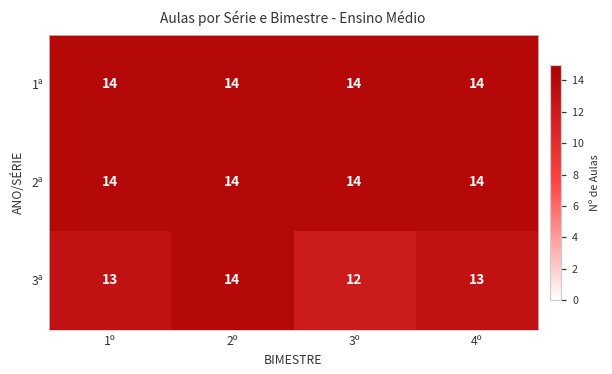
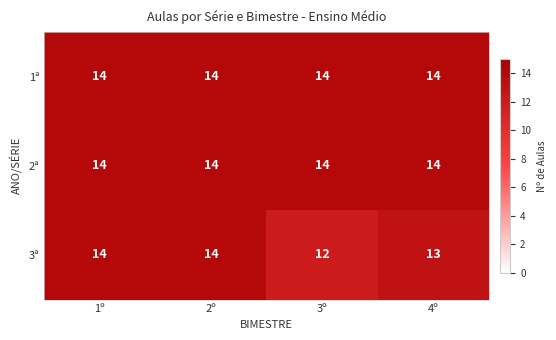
  {
    "1ª": {
      "1º": 14,
      "2º": 14,
      "3º": 14,
      "4º": 14
    },
    "2ª": {
      "1º": 14,
      "2º": 14,
      "3º": 14,
      "4º": 14
    },
    "3ª": {
-     "1º": 13,
+     "1º": 14,
      "2º": 14,
      "3º": 12,
      "4º": 13
    }
  }
